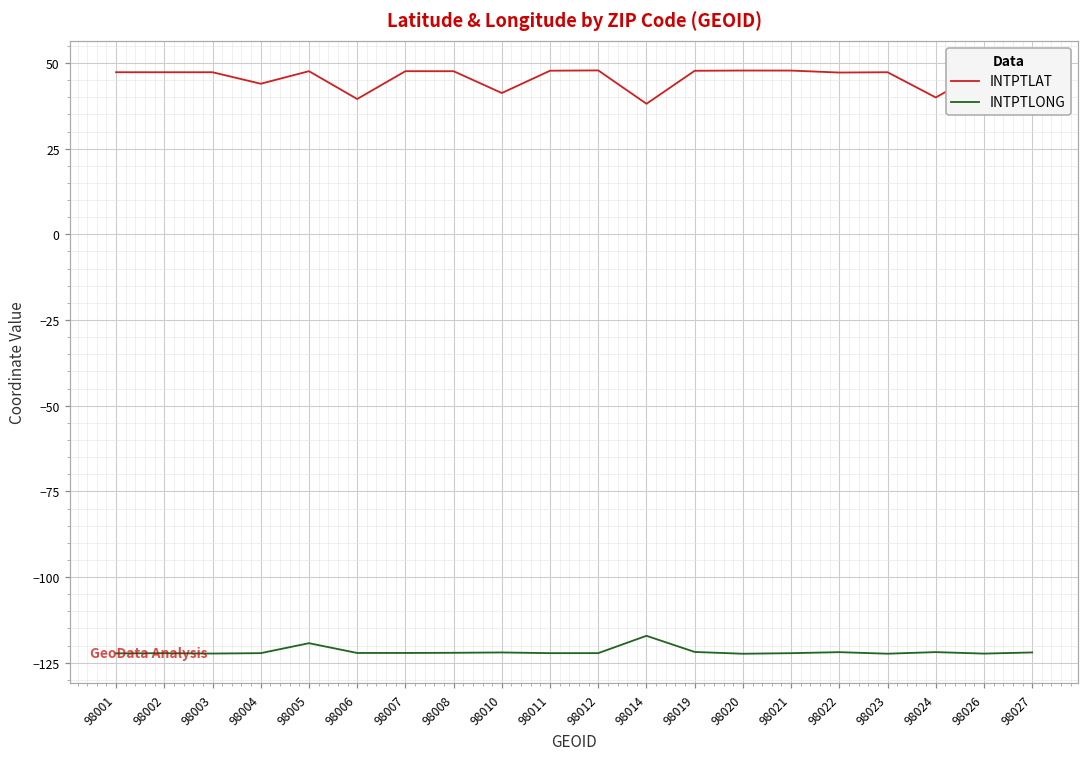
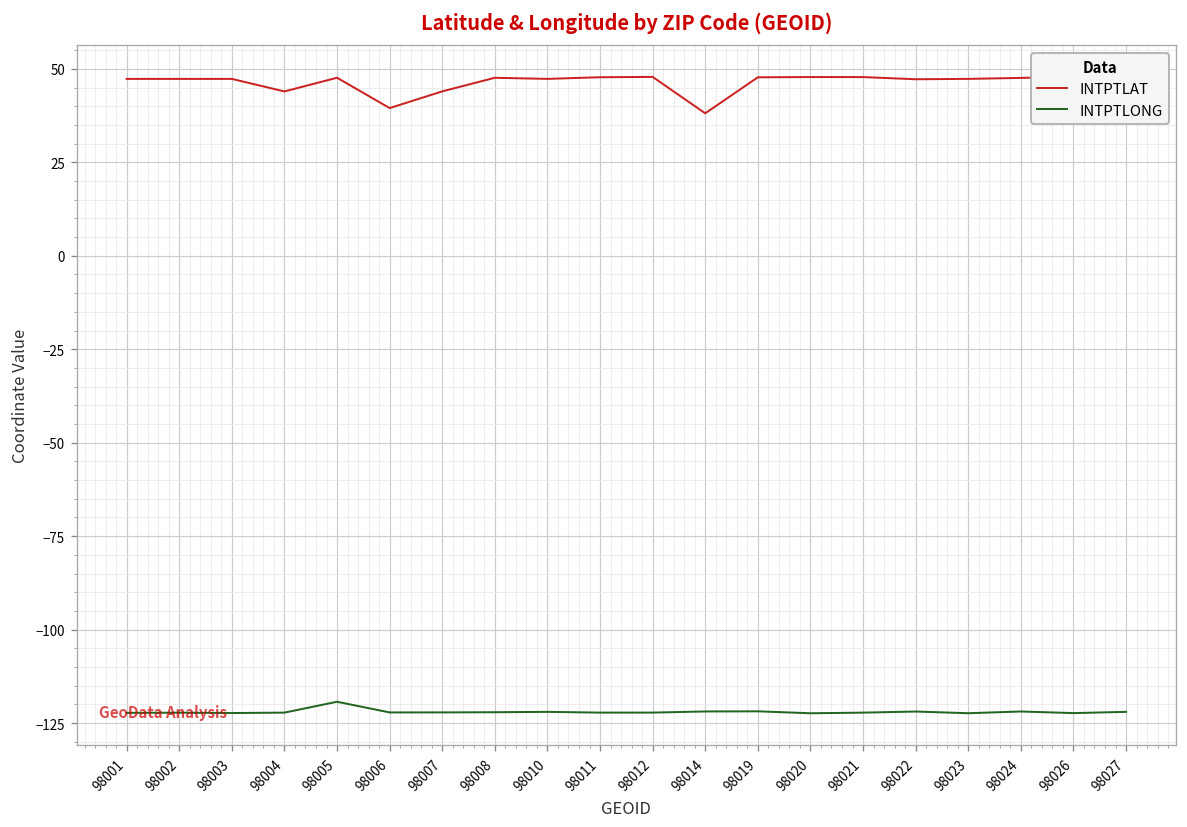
  {
    "INTPTLAT": {
      "98001": 47,
      "98002": 47,
      "98003": 47,
      "98004": 44,
      "98005": 48,
      "98006": 39,
-     "98007": 48,
+     "98007": 44,
      "98008": 48,
-     "98010": 41,
+     "98010": 47,
      "98011": 48,
      "98012": 48,
      "98014": 38,
      "98019": 48,
      "98020": 48,
      "98021": 48,
      "98022": 47,
      "98023": 47,
-     "98024": 40
+     "98024": 48
    },
    "INTPTLONG": {
      "98001": -122,
      "98002": -122,
      "98003": -122,
      "98004": -122,
      "98005": -119,
      "98006": -122,
      "98007": -122,
      "98008": -122,
      "98010": -122,
      "98011": -122,
      "98012": -122,
-     "98014": -117,
+     "98014": -122,
      "98019": -122,
      "98020": -122,
      "98021": -122,
      "98022": -122,
      "98023": -122,
      "98024": -122,
      "98026": -122,
      "98027": -122
    }
  }
